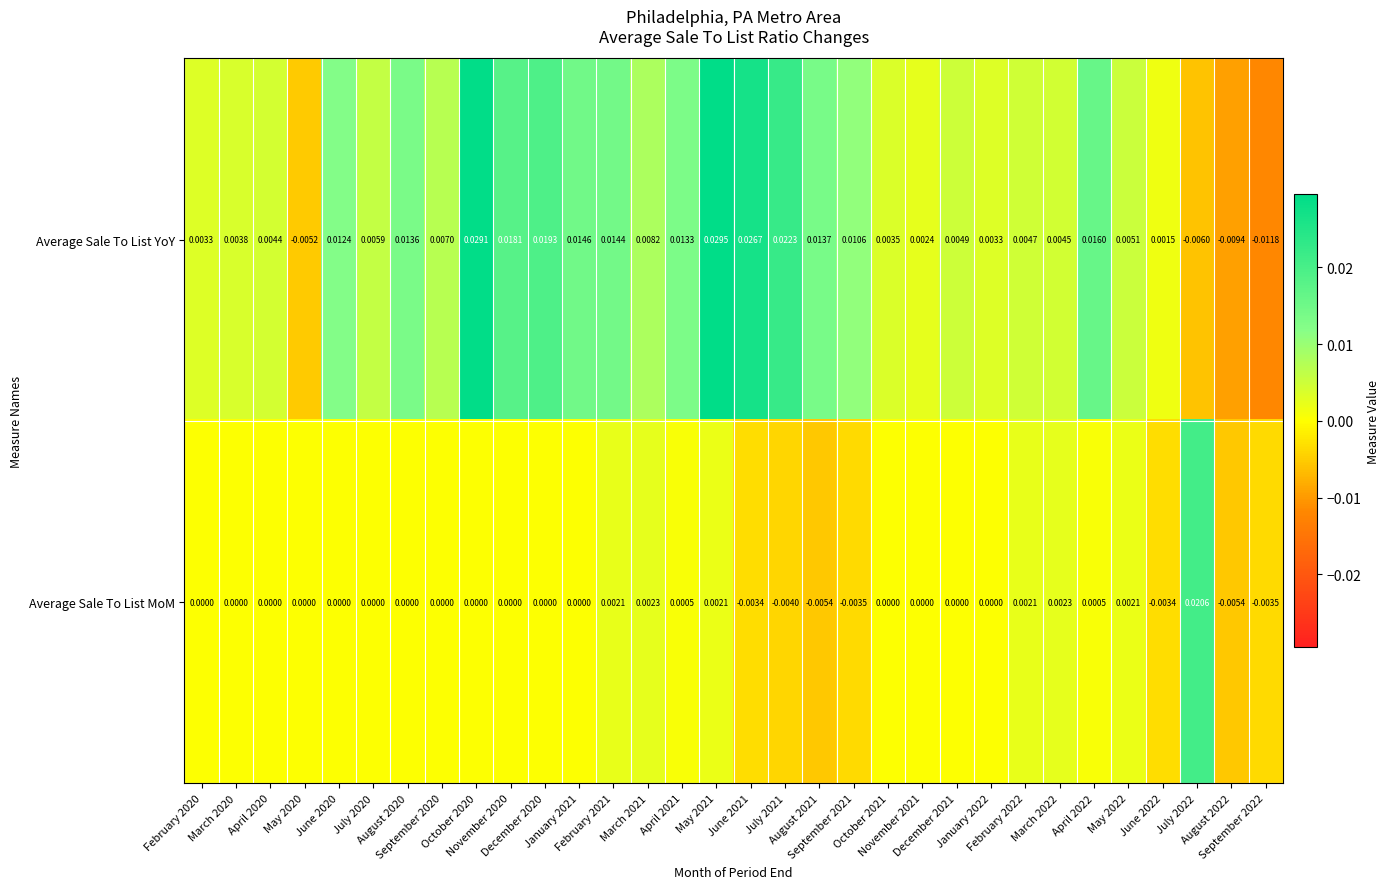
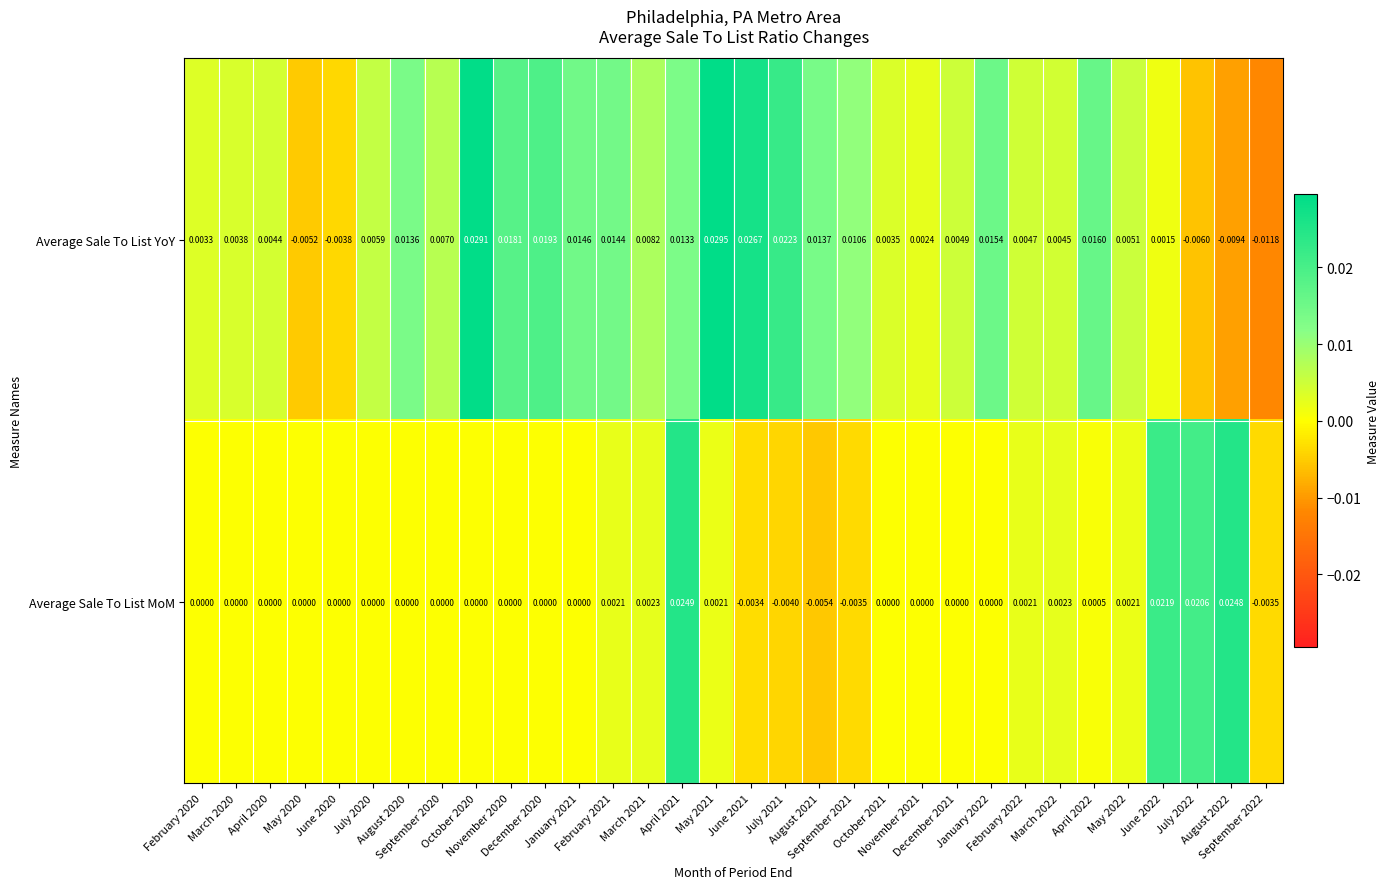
  {
    "Average Sale To List YoY": {
      "February 2020": 0.0033,
      "March 2020": 0.0038,
      "April 2020": 0.0044,
      "May 2020": -0.0052,
-     "June 2020": 0.0124,
+     "June 2020": -0.0038,
      "July 2020": 0.0059,
      "August 2020": 0.0136,
      "September 2020": 0.0070,
      "October 2020": 0.0291,
      "November 2020": 0.0181,
      "December 2020": 0.0193,
      "January 2021": 0.0146,
      "February 2021": 0.0144,
      "March 2021": 0.0082,
      "April 2021": 0.0133,
      "May 2021": 0.0295,
      "June 2021": 0.0267,
      "July 2021": 0.0223,
      "August 2021": 0.0137,
      "September 2021": 0.0106,
      "October 2021": 0.0035,
      "November 2021": 0.0024,
      "December 2021": 0.0049,
-     "January 2022": 0.0033,
+     "January 2022": 0.0154,
      "February 2022": 0.0047,
      "March 2022": 0.0045,
      "April 2022": 0.0160,
      "May 2022": 0.0051,
      "June 2022": 0.0015,
      "July 2022": -0.0060,
      "August 2022": -0.0094,
      "September 2022": -0.0118
    },
    "Average Sale To List MoM": {
      "February 2020": 0.0000,
      "March 2020": 0.0000,
      "April 2020": 0.0000,
      "May 2020": 0.0000,
      "June 2020": 0.0000,
      "July 2020": 0.0000,
      "August 2020": 0.0000,
      "September 2020": 0.0000,
      "October 2020": 0.0000,
      "November 2020": 0.0000,
      "December 2020": 0.0000,
      "January 2021": 0.0000,
      "February 2021": 0.0021,
      "March 2021": 0.0023,
-     "April 2021": 0.0005,
+     "April 2021": 0.0249,
      "May 2021": 0.0021,
      "June 2021": -0.0034,
      "July 2021": -0.0040,
      "August 2021": -0.0054,
      "September 2021": -0.0035,
      "October 2021": 0.0000,
      "November 2021": 0.0000,
      "December 2021": 0.0000,
      "January 2022": 0.0000,
      "February 2022": 0.0021,
      "March 2022": 0.0023,
      "April 2022": 0.0005,
      "May 2022": 0.0021,
-     "June 2022": -0.0034,
+     "June 2022": 0.0219,
      "July 2022": 0.0206,
-     "August 2022": -0.0054,
+     "August 2022": 0.0248,
      "September 2022": -0.0035
    }
  }
